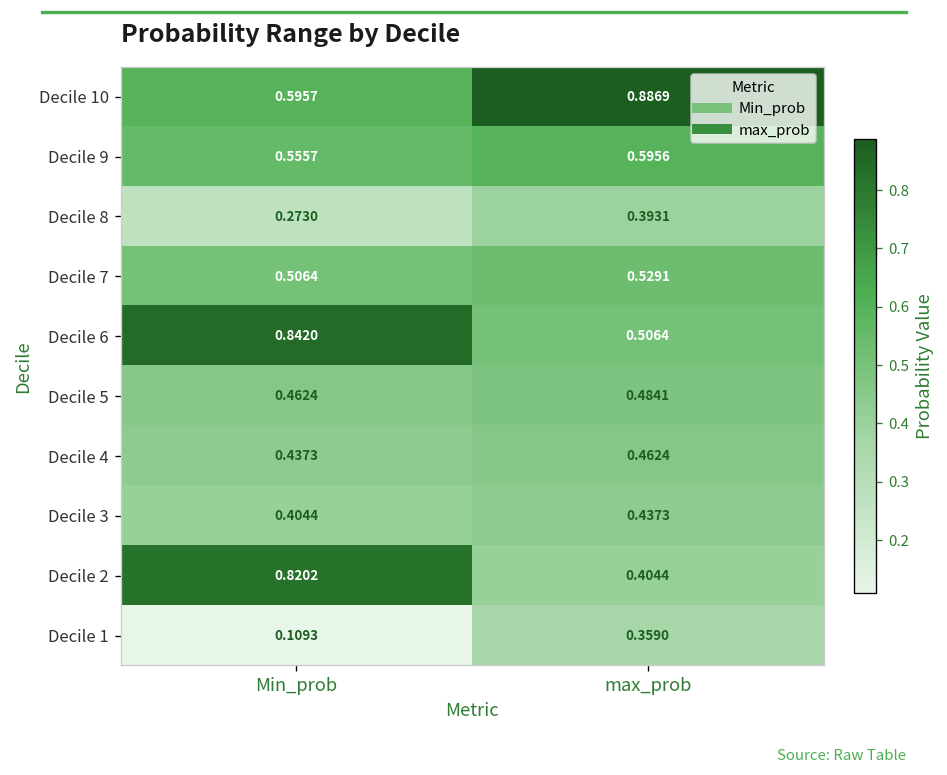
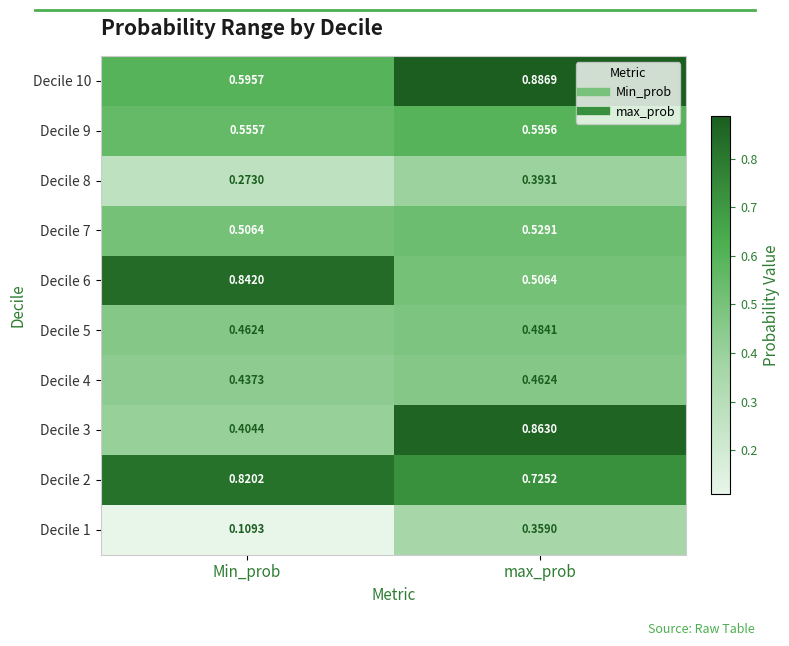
  {
    "Decile 10": {
      "Min_prob": 0.5957,
      "max_prob": 0.8869
    },
    "Decile 9": {
      "Min_prob": 0.5557,
      "max_prob": 0.5956
    },
    "Decile 8": {
      "Min_prob": 0.2730,
      "max_prob": 0.3931
    },
    "Decile 7": {
      "Min_prob": 0.5064,
      "max_prob": 0.5291
    },
    "Decile 6": {
      "Min_prob": 0.8420,
      "max_prob": 0.5064
    },
    "Decile 5": {
      "Min_prob": 0.4624,
      "max_prob": 0.4841
    },
    "Decile 4": {
      "Min_prob": 0.4373,
      "max_prob": 0.4624
    },
    "Decile 3": {
      "Min_prob": 0.4044,
-     "max_prob": 0.4373
+     "max_prob": 0.8630
    },
    "Decile 2": {
      "Min_prob": 0.8202,
-     "max_prob": 0.4044
+     "max_prob": 0.7252
    },
    "Decile 1": {
      "Min_prob": 0.1093,
      "max_prob": 0.3590
    }
  }
